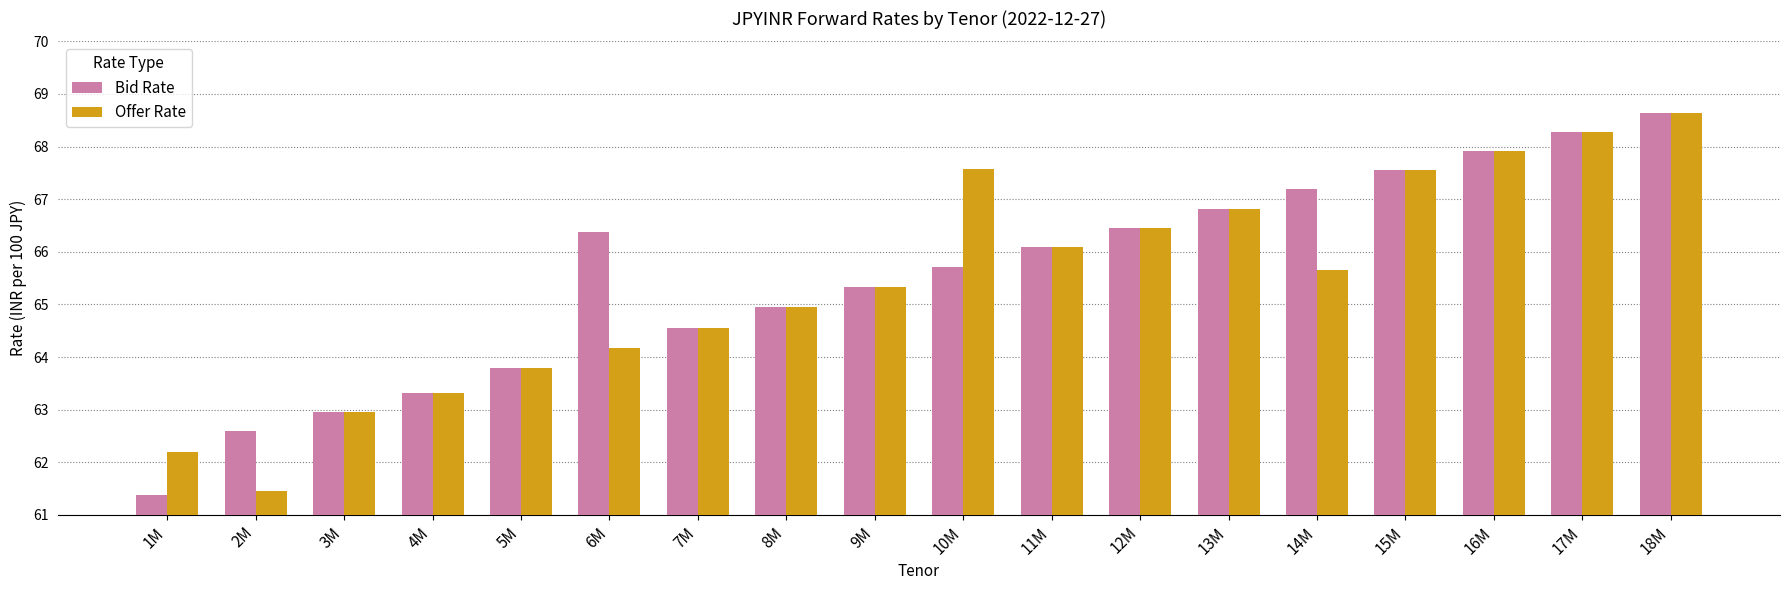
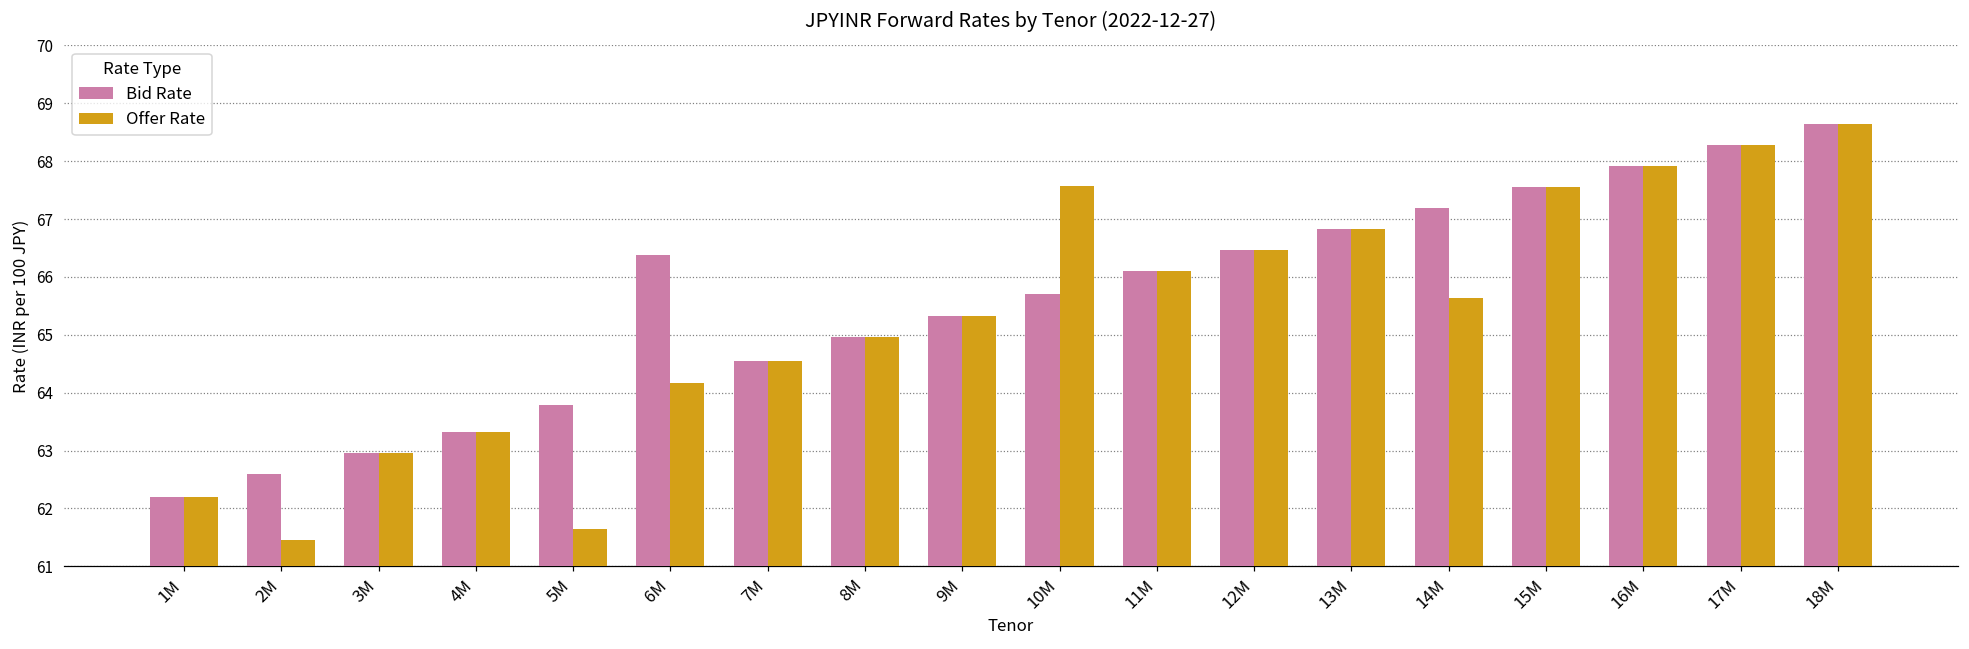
  {
    "Bid Rate": {
-     "1M": 61.4,
+     "1M": 62.2,
      "2M": 62.6,
      "3M": 63.0,
      "4M": 63.3,
      "5M": 63.8,
      "6M": 66.4,
      "7M": 64.6,
      "8M": 65.0,
      "9M": 65.3,
      "10M": 65.7,
      "11M": 66.1,
      "12M": 66.5,
      "13M": 66.8,
      "14M": 67.2,
      "15M": 67.6,
      "16M": 67.9,
      "17M": 68.3,
      "18M": 68.6
    },
    "Offer Rate": {
      "1M": 62.2,
      "2M": 61.4,
      "3M": 63.0,
      "4M": 63.3,
-     "5M": 63.8,
+     "5M": 61.6,
      "6M": 64.2,
      "7M": 64.6,
      "8M": 65.0,
      "9M": 65.3,
      "10M": 67.6,
      "11M": 66.1,
      "12M": 66.5,
      "13M": 66.8,
      "14M": 65.6,
      "15M": 67.6,
      "16M": 67.9,
      "17M": 68.3,
      "18M": 68.6
    }
  }
